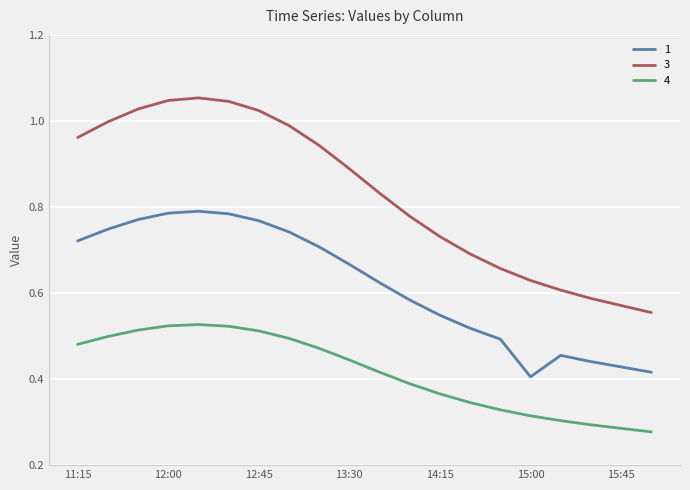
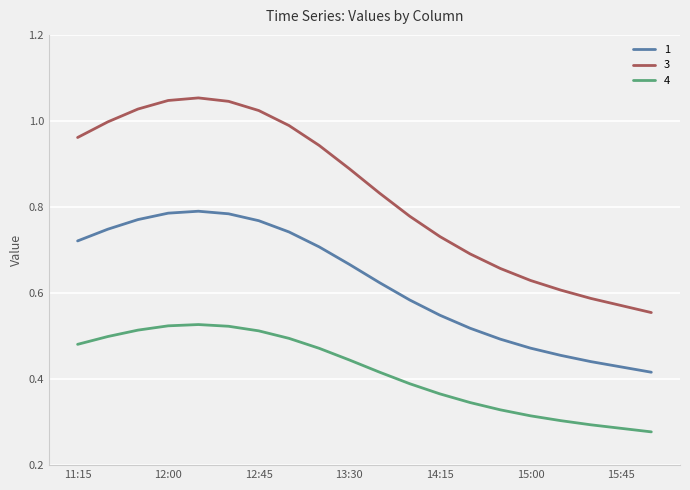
  {
    "1": {
      "11:15": 0.72,
      "12:00": 0.79,
      "12:45": 0.77,
      "13:30": 0.67,
      "14:15": 0.55,
-     "15:00": 0.41,
+     "15:00": 0.47,
      "15:45": 0.43
    },
    "3": {
      "11:15": 0.96,
      "12:00": 1.05,
      "12:45": 1.02,
      "13:30": 0.89,
      "14:15": 0.73,
      "15:00": 0.63,
      "15:45": 0.57
    },
    "4": {
      "11:15": 0.48,
      "12:00": 0.52,
      "12:45": 0.51,
      "13:30": 0.44,
      "14:15": 0.37,
      "15:00": 0.31,
      "15:45": 0.29
    }
  }
